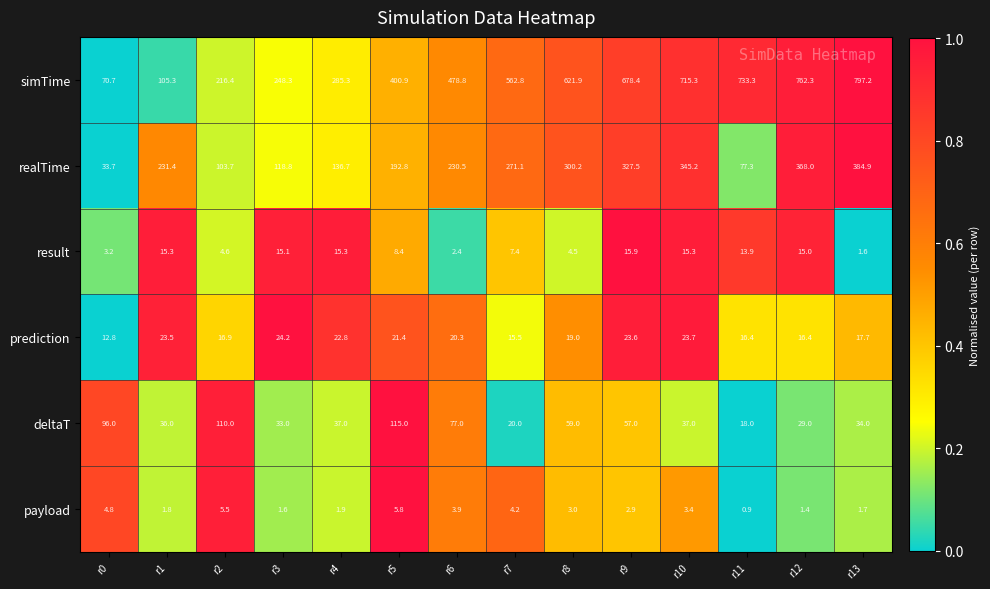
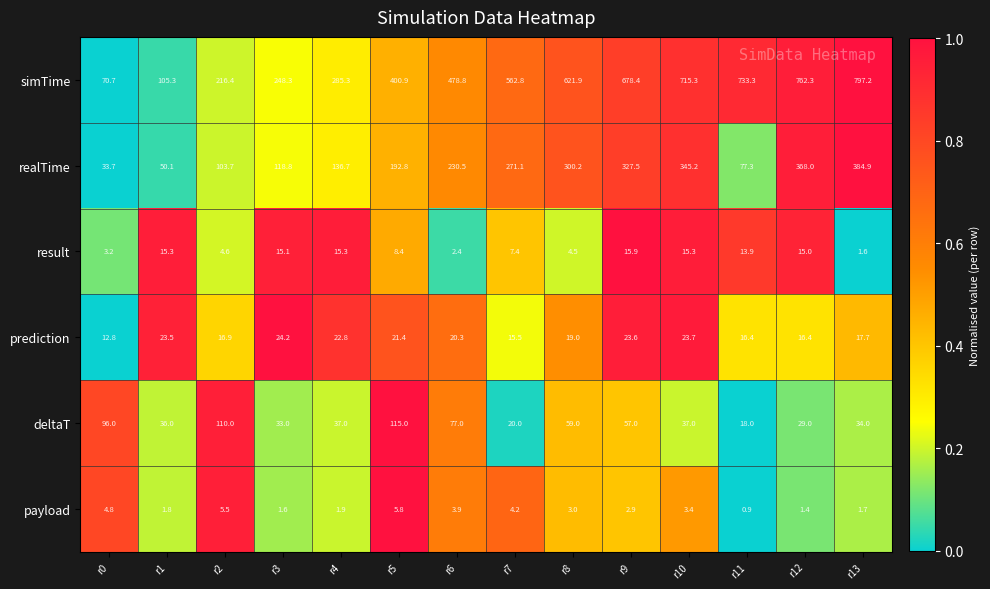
  {
    "simTime": {
      "r0": 70.7,
      "r1": 105.3,
      "r2": 216.4,
      "r3": 248.3,
      "r4": 285.3,
      "r5": 400.9,
      "r6": 478.8,
      "r7": 562.8,
      "r8": 621.9,
      "r9": 678.4,
      "r10": 715.3,
      "r11": 733.3,
      "r13": 797.2
    },
    "realTime": {
      "r0": 33.7,
-     "r1": 231.4,
+     "r1": 50.1,
      "r2": 103.7,
      "r3": 118.8,
      "r4": 136.7,
      "r5": 192.8,
      "r6": 230.5,
      "r7": 271.1,
      "r8": 300.2,
      "r9": 327.5,
      "r10": 345.2,
      "r11": 77.3,
      "r12": 368.0,
      "r13": 384.9
    },
    "result": {
      "r0": 3.2,
      "r1": 15.3,
      "r2": 4.6,
      "r3": 15.1,
      "r4": 15.3,
      "r5": 8.4,
      "r6": 2.4,
      "r7": 7.4,
      "r8": 4.5,
      "r9": 15.9,
      "r10": 15.3,
      "r11": 13.9,
      "r12": 15.0,
      "r13": 1.6
    },
    "prediction": {
      "r0": 12.8,
      "r1": 23.5,
      "r2": 16.9,
      "r3": 24.2,
      "r4": 22.8,
      "r5": 21.4,
      "r6": 20.3,
      "r7": 15.5,
      "r8": 19.0,
      "r9": 23.6,
      "r10": 23.7,
      "r11": 16.4,
      "r12": 16.4,
      "r13": 17.7
    },
    "deltaT": {
      "r0": 96.0,
      "r1": 36.0,
      "r2": 110.0,
      "r3": 33.0,
      "r4": 37.0,
      "r5": 115.0,
      "r6": 77.0,
      "r7": 20.0,
      "r8": 59.0,
      "r9": 57.0,
      "r10": 37.0,
      "r11": 18.0,
      "r12": 29.0,
      "r13": 34.0
    },
    "payload": {
      "r0": 4.8,
      "r1": 1.8,
      "r2": 5.5,
      "r3": 1.6,
      "r4": 1.9,
      "r5": 5.8,
      "r6": 3.9,
      "r7": 4.2,
      "r8": 3.0,
      "r9": 2.9,
      "r10": 3.4,
      "r11": 0.9,
      "r12": 1.4,
      "r13": 1.7
    }
  }
